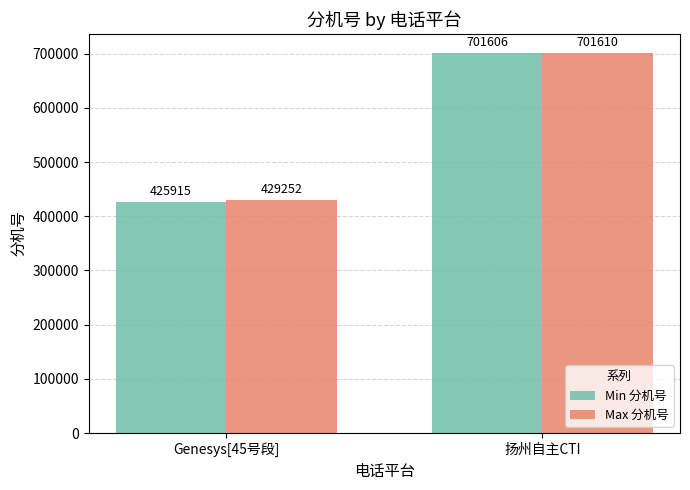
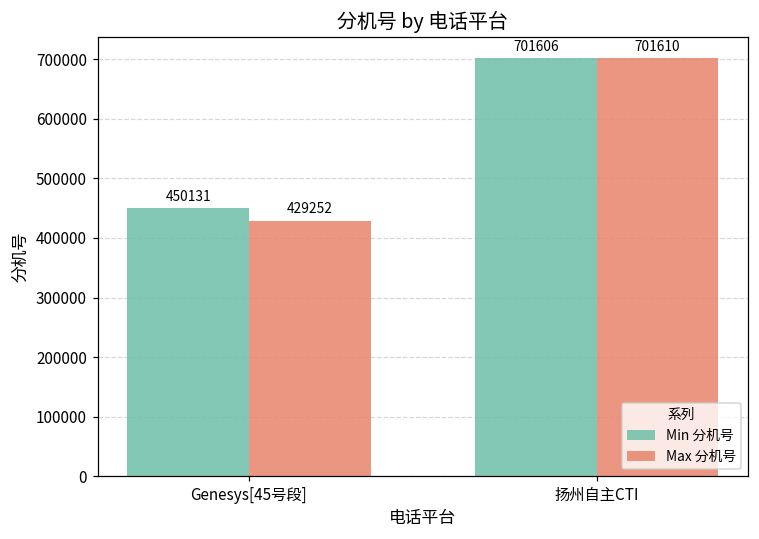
  {
    "Min 分机号": {
-     "Genesys[45号段]": 425915,
+     "Genesys[45号段]": 450131,
      "扬州自主CTI": 701606
    },
    "Max 分机号": {
      "Genesys[45号段]": 429252,
      "扬州自主CTI": 701610
    }
  }
